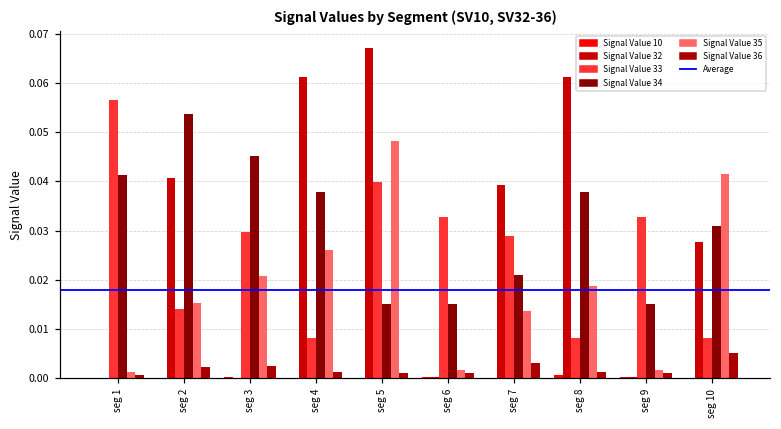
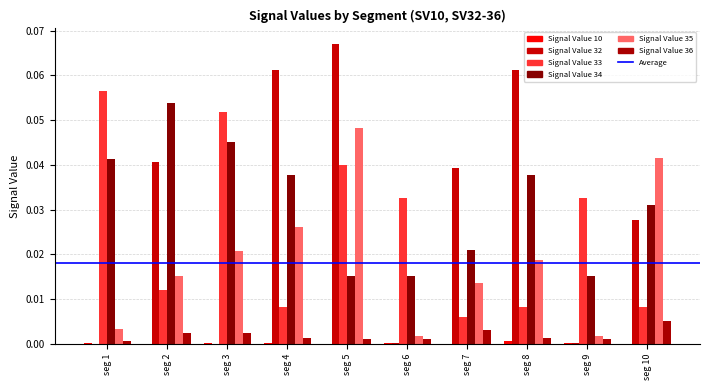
  {
    "Signal Value 33": {
      "seg 1": 0.057,
-     "seg 2": 0.014,
-     "seg 3": 0.030,
+     "seg 2": 0.012,
+     "seg 3": 0.052,
      "seg 4": 0.008,
      "seg 5": 0.040,
      "seg 6": 0.033,
-     "seg 7": 0.029,
+     "seg 7": 0.006,
      "seg 8": 0.008,
      "seg 9": 0.033,
      "seg 10": 0.008
    },
    "Signal Value 35": {
-     "seg 1": 0.001,
+     "seg 1": 0.003,
      "seg 2": 0.015,
      "seg 3": 0.021,
      "seg 4": 0.026,
      "seg 5": 0.048,
      "seg 6": 0.002,
      "seg 7": 0.014,
      "seg 8": 0.019,
      "seg 9": 0.002,
      "seg 10": 0.042
    }
  }
